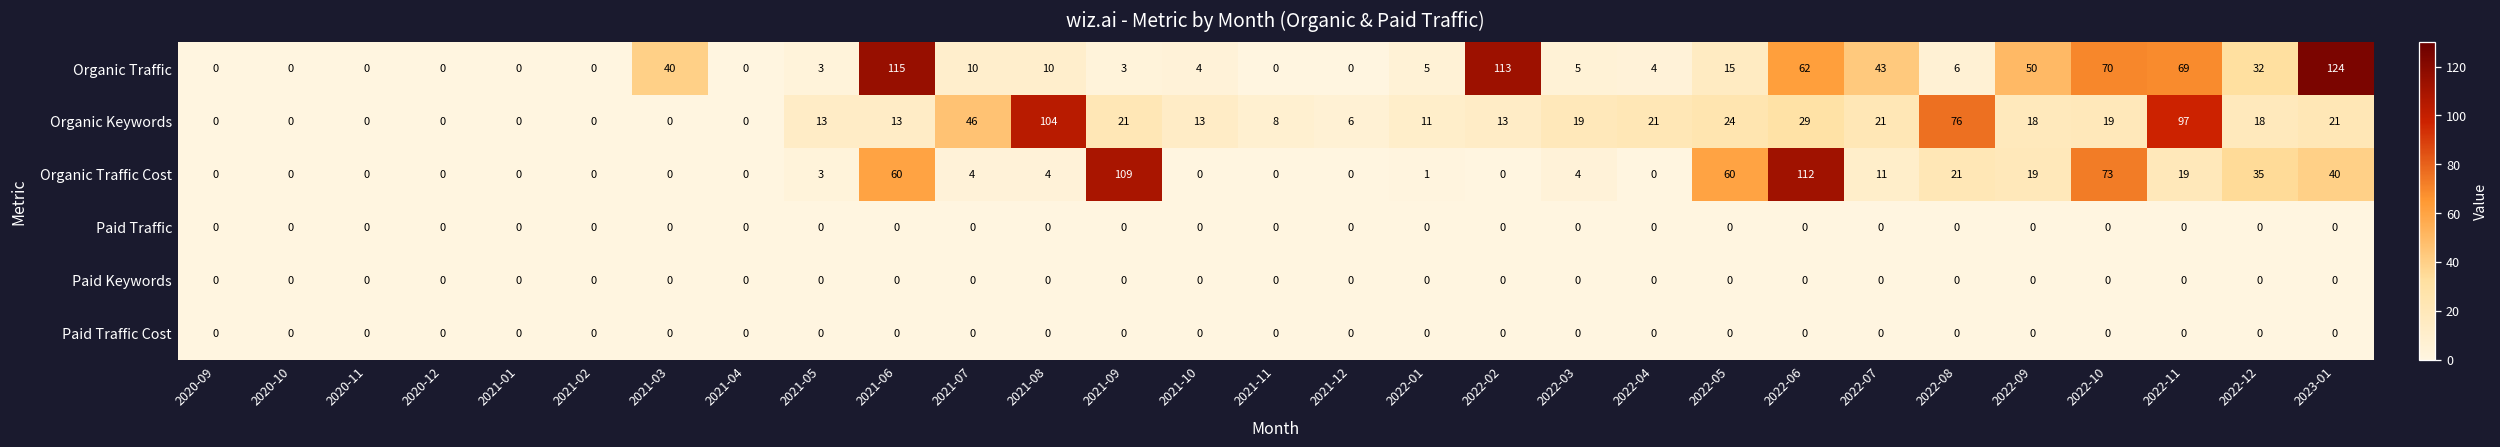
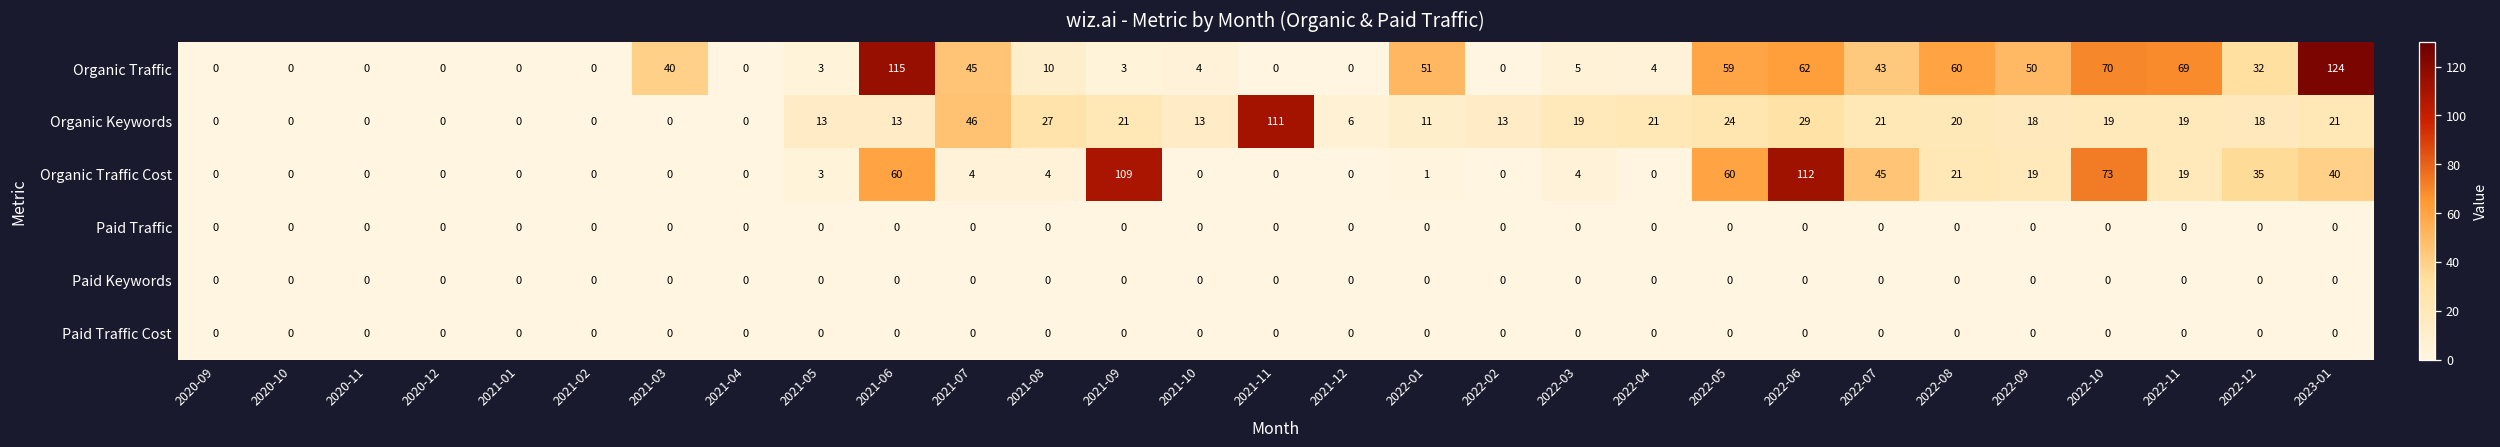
  {
    "Organic Traffic": {
      "2020-09": 0,
      "2020-10": 0,
      "2020-11": 0,
      "2020-12": 0,
      "2021-01": 0,
      "2021-02": 0,
      "2021-03": 40,
      "2021-04": 0,
      "2021-05": 3,
      "2021-06": 115,
-     "2021-07": 10,
+     "2021-07": 45,
      "2021-08": 10,
      "2021-09": 3,
      "2021-10": 4,
      "2021-11": 0,
      "2021-12": 0,
-     "2022-01": 5,
-     "2022-02": 113,
+     "2022-01": 51,
+     "2022-02": 0,
      "2022-03": 5,
      "2022-04": 4,
-     "2022-05": 15,
+     "2022-05": 59,
      "2022-06": 62,
      "2022-07": 43,
-     "2022-08": 6,
+     "2022-08": 60,
      "2022-09": 50,
      "2022-10": 70,
      "2022-11": 69,
      "2022-12": 32,
      "2023-01": 124
    },
    "Organic Keywords": {
      "2020-09": 0,
      "2020-10": 0,
      "2020-11": 0,
      "2020-12": 0,
      "2021-01": 0,
      "2021-02": 0,
      "2021-03": 0,
      "2021-04": 0,
      "2021-05": 13,
      "2021-06": 13,
      "2021-07": 46,
-     "2021-08": 104,
+     "2021-08": 27,
      "2021-09": 21,
      "2021-10": 13,
-     "2021-11": 8,
+     "2021-11": 111,
      "2021-12": 6,
      "2022-01": 11,
      "2022-02": 13,
      "2022-03": 19,
      "2022-04": 21,
      "2022-05": 24,
      "2022-06": 29,
      "2022-07": 21,
-     "2022-08": 76,
+     "2022-08": 20,
      "2022-09": 18,
      "2022-10": 19,
-     "2022-11": 97,
+     "2022-11": 19,
      "2022-12": 18,
      "2023-01": 21
    },
    "Organic Traffic Cost": {
      "2020-09": 0,
      "2020-10": 0,
      "2020-11": 0,
      "2020-12": 0,
      "2021-01": 0,
      "2021-02": 0,
      "2021-03": 0,
      "2021-04": 0,
      "2021-05": 3,
      "2021-06": 60,
      "2021-07": 4,
      "2021-08": 4,
      "2021-09": 109,
      "2021-10": 0,
      "2021-11": 0,
      "2021-12": 0,
      "2022-01": 1,
      "2022-02": 0,
      "2022-03": 4,
      "2022-04": 0,
      "2022-05": 60,
      "2022-06": 112,
-     "2022-07": 11,
+     "2022-07": 45,
      "2022-08": 21,
      "2022-09": 19,
      "2022-10": 73,
      "2022-11": 19,
      "2022-12": 35,
      "2023-01": 40
    },
    "Paid Traffic": {
      "2020-09": 0,
      "2020-10": 0,
      "2020-11": 0,
      "2020-12": 0,
      "2021-01": 0,
      "2021-02": 0,
      "2021-03": 0,
      "2021-04": 0,
      "2021-05": 0,
      "2021-06": 0,
      "2021-07": 0,
      "2021-08": 0,
      "2021-09": 0,
      "2021-10": 0,
      "2021-11": 0,
      "2021-12": 0,
      "2022-01": 0,
      "2022-02": 0,
      "2022-03": 0,
      "2022-04": 0,
      "2022-05": 0,
      "2022-06": 0,
      "2022-07": 0,
      "2022-08": 0,
      "2022-09": 0,
      "2022-10": 0,
      "2022-11": 0,
      "2022-12": 0,
      "2023-01": 0
    },
    "Paid Keywords": {
      "2020-09": 0,
      "2020-10": 0,
      "2020-11": 0,
      "2020-12": 0,
      "2021-01": 0,
      "2021-02": 0,
      "2021-03": 0,
      "2021-04": 0,
      "2021-05": 0,
      "2021-06": 0,
      "2021-07": 0,
      "2021-08": 0,
      "2021-09": 0,
      "2021-10": 0,
      "2021-11": 0,
      "2021-12": 0,
      "2022-01": 0,
      "2022-02": 0,
      "2022-03": 0,
      "2022-04": 0,
      "2022-05": 0,
      "2022-06": 0,
      "2022-07": 0,
      "2022-08": 0,
      "2022-09": 0,
      "2022-10": 0,
      "2022-11": 0,
      "2022-12": 0,
      "2023-01": 0
    },
    "Paid Traffic Cost": {
      "2020-09": 0,
      "2020-10": 0,
      "2020-11": 0,
      "2020-12": 0,
      "2021-01": 0,
      "2021-02": 0,
      "2021-03": 0,
      "2021-04": 0,
      "2021-05": 0,
      "2021-06": 0,
      "2021-07": 0,
      "2021-08": 0,
      "2021-09": 0,
      "2021-10": 0,
      "2021-11": 0,
      "2021-12": 0,
      "2022-01": 0,
      "2022-02": 0,
      "2022-03": 0,
      "2022-04": 0,
      "2022-05": 0,
      "2022-06": 0,
      "2022-07": 0,
      "2022-08": 0,
      "2022-09": 0,
      "2022-10": 0,
      "2022-11": 0,
      "2022-12": 0,
      "2023-01": 0
    }
  }
